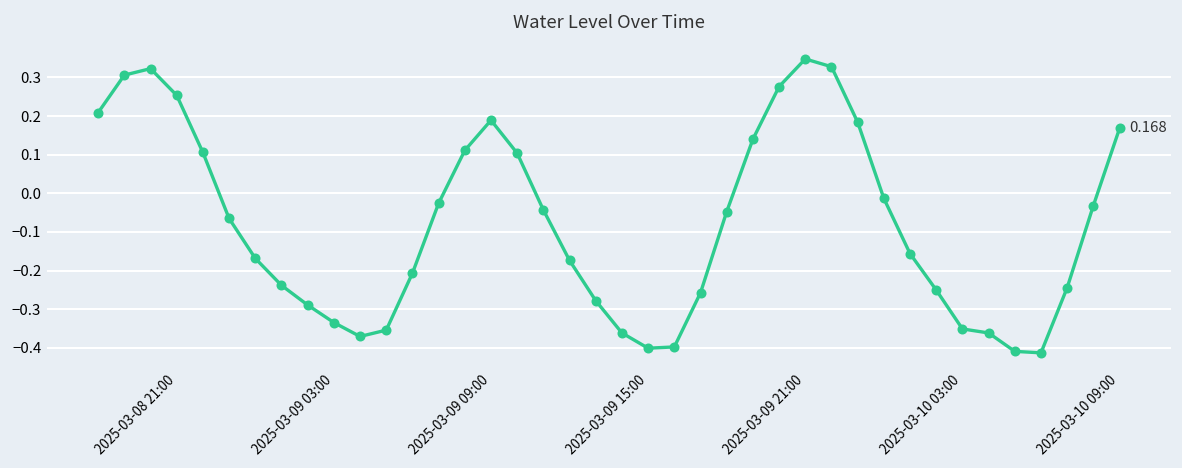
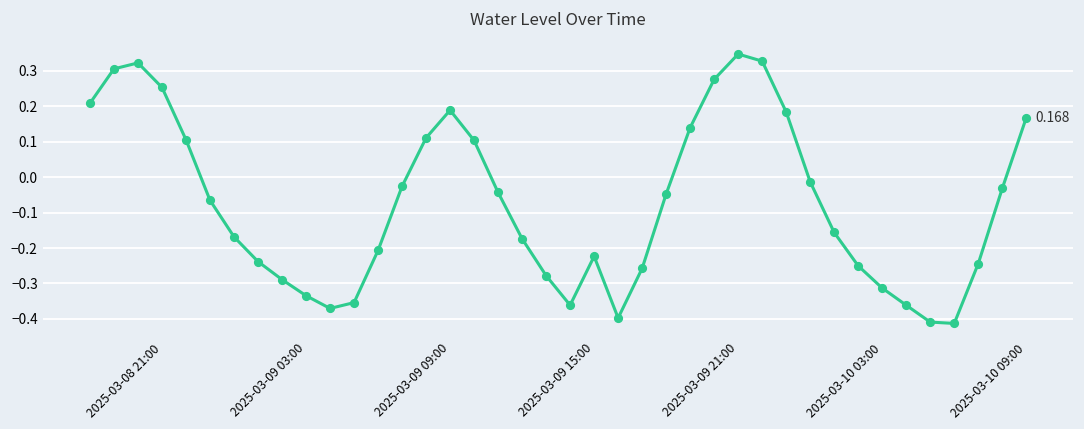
  {
    "2025-03-08 21:00": 0.25,
    "2025-03-09 03:00": -0.33,
    "2025-03-09 09:00": 0.19,
-   "2025-03-09 15:00": -0.40,
+   "2025-03-09 15:00": -0.22,
    "2025-03-09 21:00": 0.35,
-   "2025-03-10 03:00": -0.35
+   "2025-03-10 03:00": -0.31
  }
